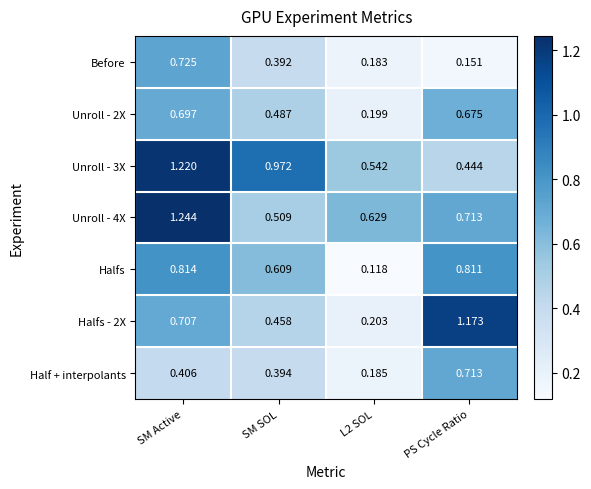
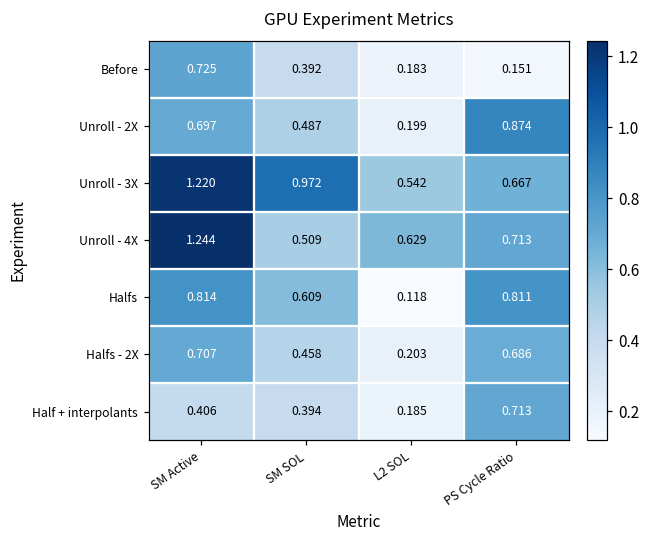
  {
    "Before": {
      "SM Active": 0.725,
      "SM SOL": 0.392,
      "L2 SOL": 0.183,
      "PS Cycle Ratio": 0.151
    },
    "Unroll - 2X": {
      "SM Active": 0.697,
      "SM SOL": 0.487,
      "L2 SOL": 0.199,
-     "PS Cycle Ratio": 0.675
+     "PS Cycle Ratio": 0.874
    },
    "Unroll - 3X": {
      "SM Active": 1.220,
      "SM SOL": 0.972,
      "L2 SOL": 0.542,
-     "PS Cycle Ratio": 0.444
+     "PS Cycle Ratio": 0.667
    },
    "Unroll - 4X": {
      "SM Active": 1.244,
      "SM SOL": 0.509,
      "L2 SOL": 0.629,
      "PS Cycle Ratio": 0.713
    },
    "Halfs": {
      "SM Active": 0.814,
      "SM SOL": 0.609,
      "L2 SOL": 0.118,
      "PS Cycle Ratio": 0.811
    },
    "Halfs - 2X": {
      "SM Active": 0.707,
      "SM SOL": 0.458,
      "L2 SOL": 0.203,
-     "PS Cycle Ratio": 1.173
+     "PS Cycle Ratio": 0.686
    },
    "Half + interpolants": {
      "SM Active": 0.406,
      "SM SOL": 0.394,
      "L2 SOL": 0.185,
      "PS Cycle Ratio": 0.713
    }
  }
